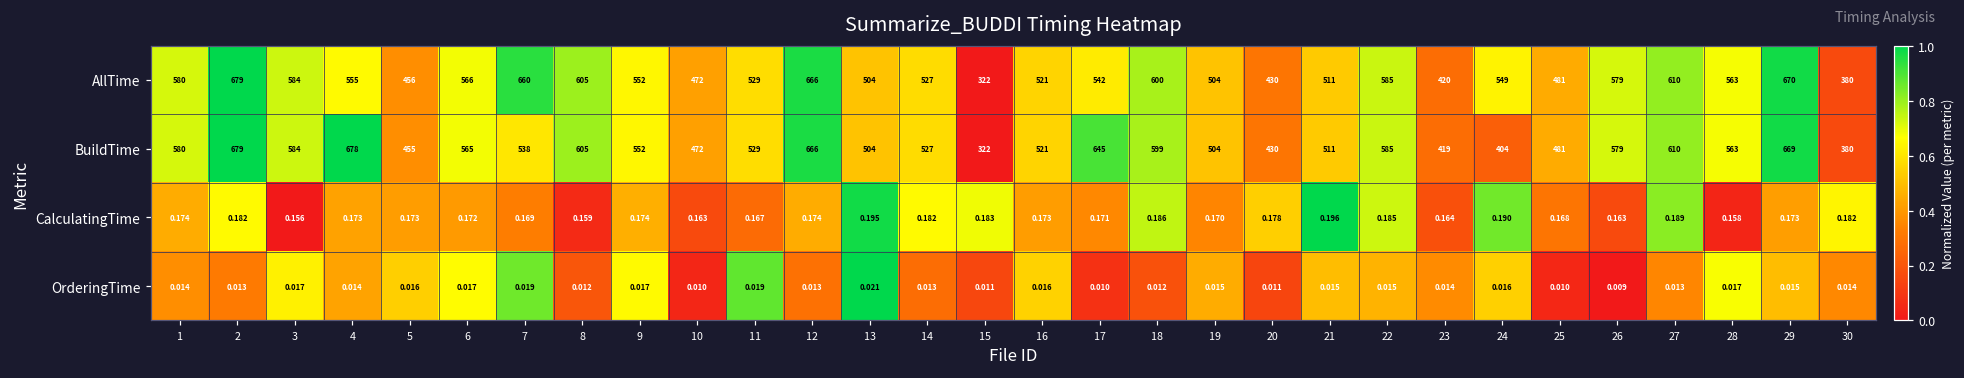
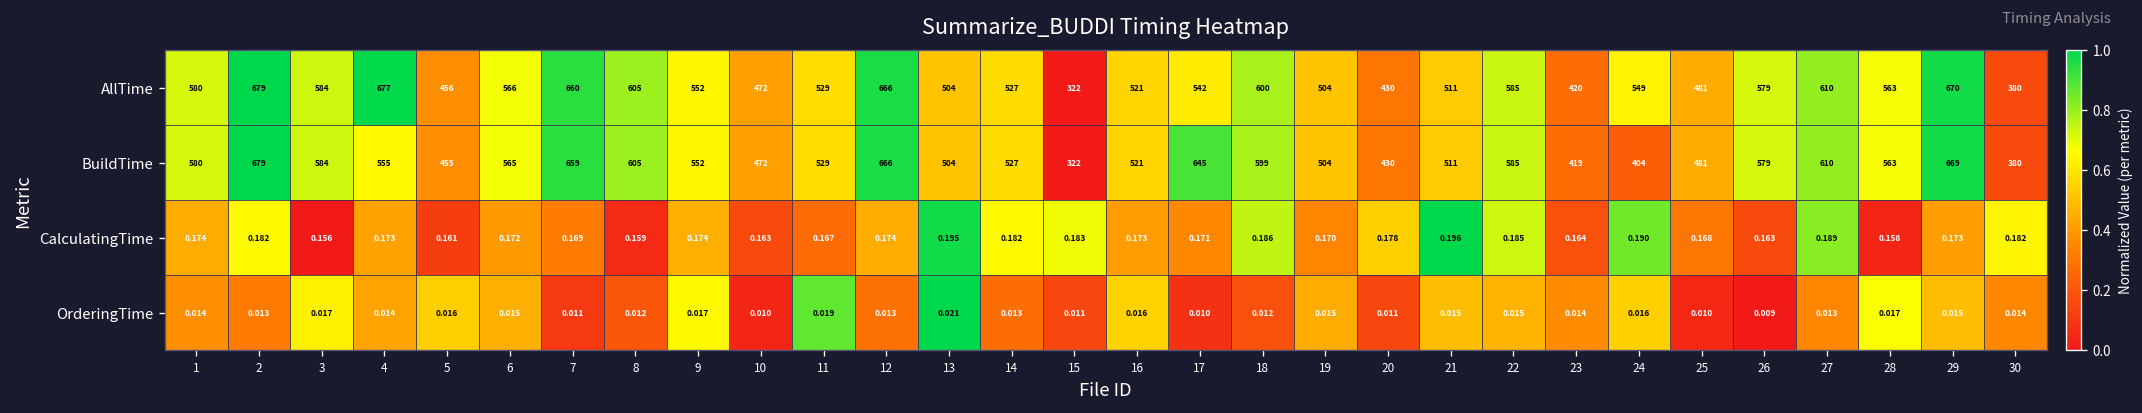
  {
    "AllTime": {
      "1": 580,
      "2": 679,
      "3": 584,
-     "4": 555,
+     "4": 677,
      "5": 456,
      "6": 566,
      "7": 660,
      "8": 605,
      "9": 552,
      "10": 472,
      "11": 529,
      "12": 666,
      "13": 504,
      "14": 527,
      "15": 322,
      "16": 521,
      "17": 542,
      "18": 600,
      "19": 504,
      "20": 430,
      "21": 511,
      "22": 585,
      "23": 420,
      "24": 549,
      "25": 481,
      "26": 579,
      "27": 610,
      "28": 563,
      "29": 670,
      "30": 380
    },
    "BuildTime": {
      "1": 580,
      "2": 679,
      "3": 584,
-     "4": 678,
+     "4": 555,
      "5": 455,
      "6": 565,
-     "7": 538,
+     "7": 659,
      "8": 605,
      "9": 552,
      "10": 472,
      "11": 529,
      "12": 666,
      "13": 504,
      "14": 527,
      "15": 322,
      "16": 521,
      "17": 645,
      "18": 599,
      "19": 504,
      "20": 430,
      "21": 511,
      "22": 585,
      "23": 419,
      "24": 404,
      "25": 481,
      "26": 579,
      "27": 610,
      "28": 563,
      "29": 669,
      "30": 380
    },
    "CalculatingTime": {
      "1": 0.174,
      "2": 0.182,
      "3": 0.156,
      "4": 0.173,
-     "5": 0.173,
+     "5": 0.161,
      "6": 0.172,
      "7": 0.169,
      "8": 0.159,
      "9": 0.174,
      "10": 0.163,
      "11": 0.167,
      "12": 0.174,
      "13": 0.195,
      "14": 0.182,
      "15": 0.183,
      "16": 0.173,
      "17": 0.171,
      "18": 0.186,
      "19": 0.170,
      "20": 0.178,
      "21": 0.196,
      "22": 0.185,
      "23": 0.164,
      "24": 0.190,
      "25": 0.168,
      "26": 0.163,
      "27": 0.189,
      "28": 0.158,
      "29": 0.173,
      "30": 0.182
    },
    "OrderingTime": {
      "1": 0.014,
      "2": 0.013,
      "3": 0.017,
      "4": 0.014,
      "5": 0.016,
-     "6": 0.017,
-     "7": 0.019,
+     "6": 0.015,
+     "7": 0.011,
      "8": 0.012,
      "9": 0.017,
      "10": 0.010,
      "11": 0.019,
      "12": 0.013,
      "13": 0.021,
      "14": 0.013,
      "15": 0.011,
      "16": 0.016,
      "17": 0.010,
      "18": 0.012,
      "19": 0.015,
      "20": 0.011,
      "21": 0.015,
      "22": 0.015,
      "23": 0.014,
      "24": 0.016,
      "25": 0.010,
      "26": 0.009,
      "27": 0.013,
      "28": 0.017,
      "29": 0.015,
      "30": 0.014
    }
  }
